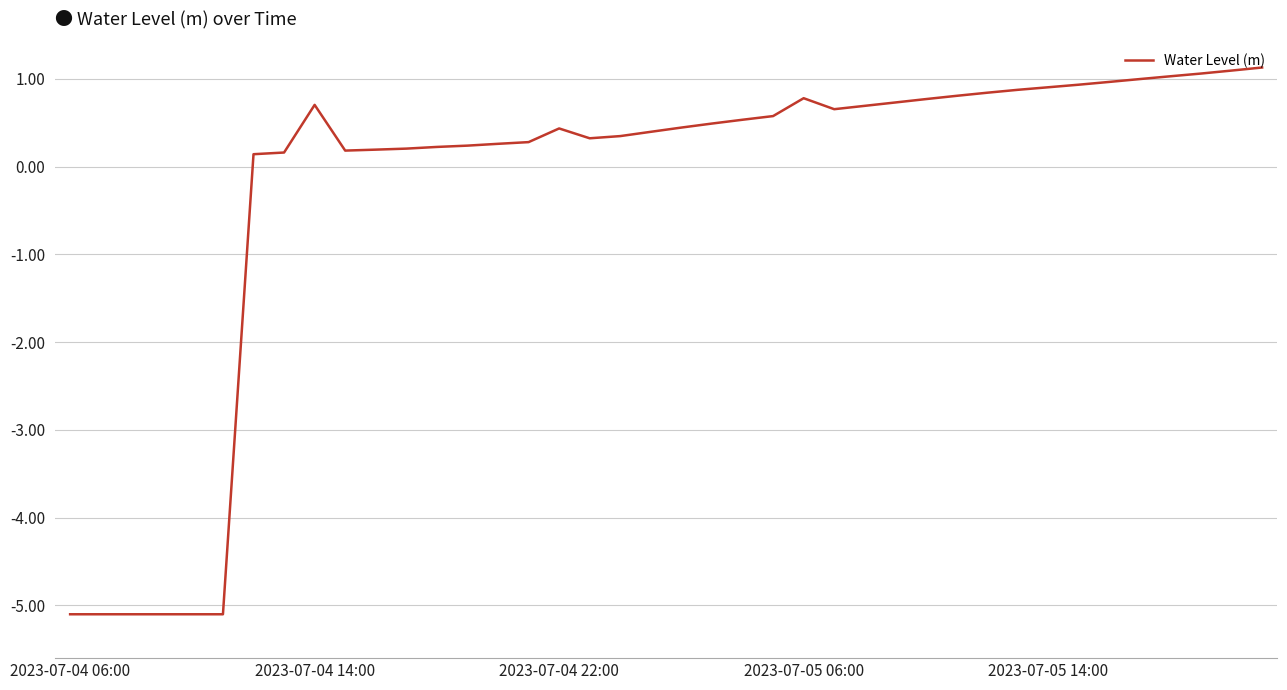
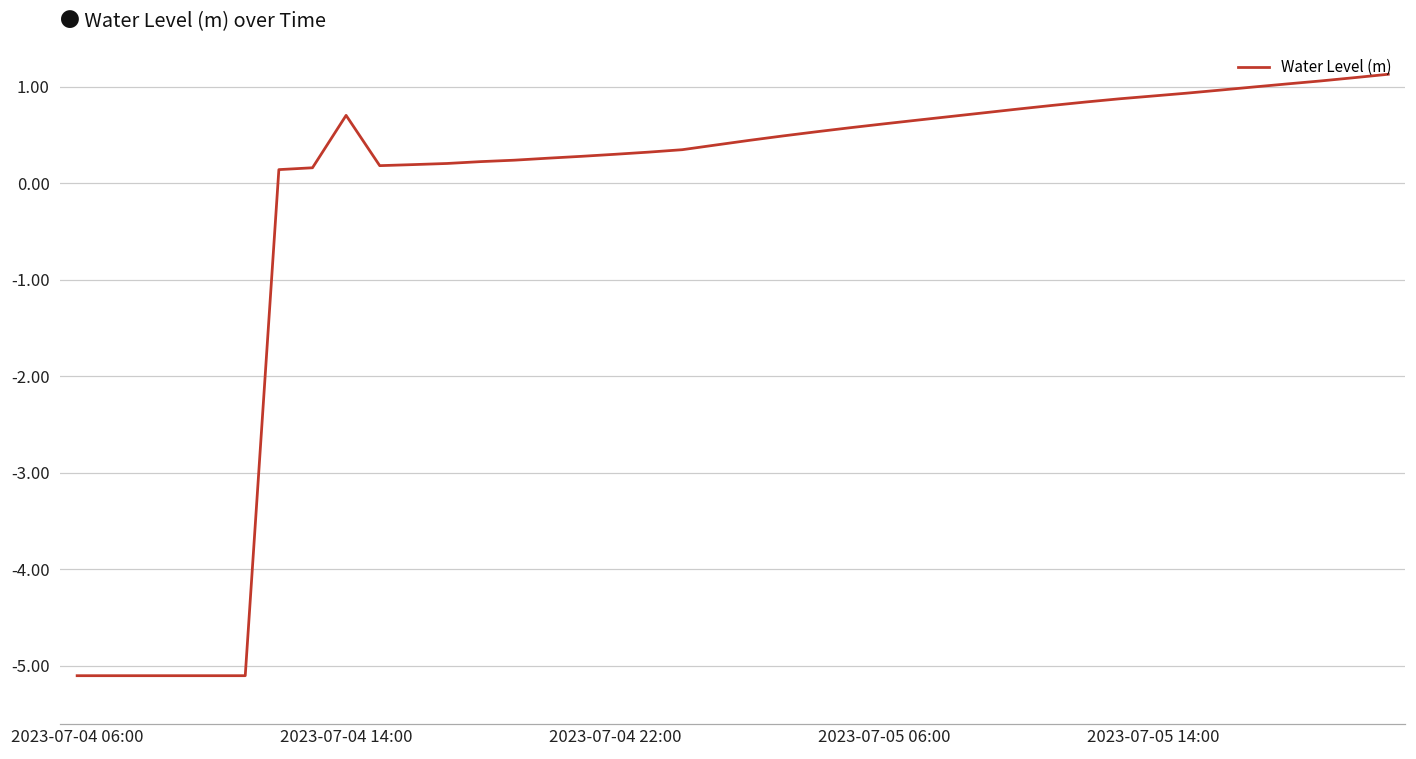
  {
    "2023-07-04 06:00": -5.1,
    "2023-07-04 14:00": 0.7,
-   "2023-07-04 22:00": 0.4,
-   "2023-07-05 06:00": 0.8,
+   "2023-07-04 22:00": 0.3,
+   "2023-07-05 06:00": 0.6,
    "2023-07-05 14:00": 0.9
  }
